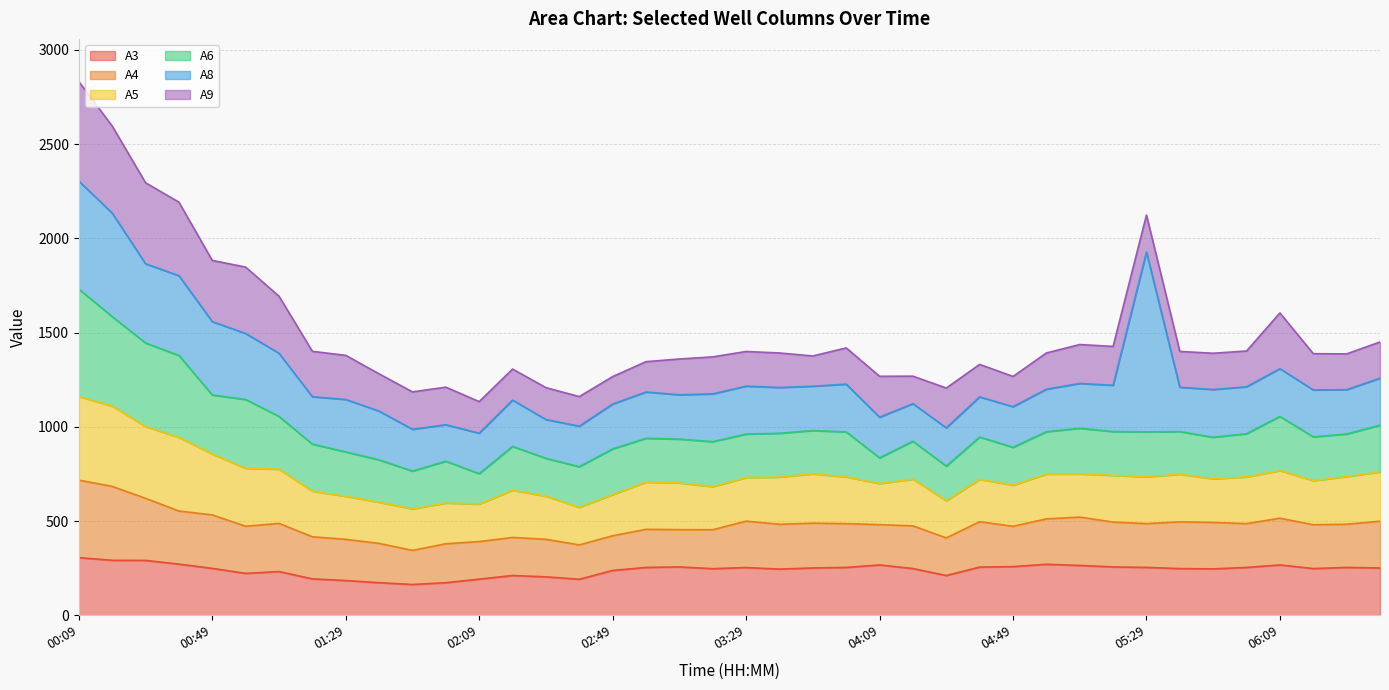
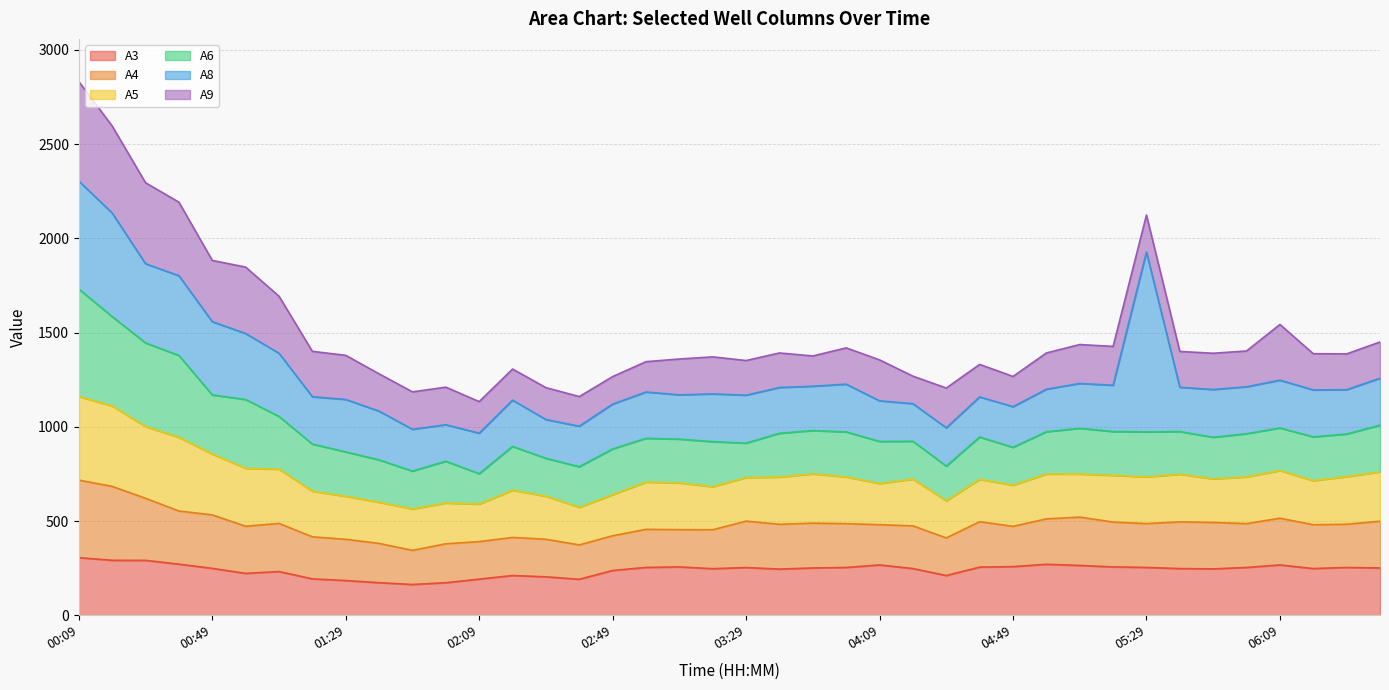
  {
    "A6": {
      "00:09": 570,
      "00:49": 310,
      "01:29": 240,
      "02:09": 160,
      "02:49": 240,
-     "03:29": 230,
-     "04:09": 140,
+     "03:29": 180,
+     "04:09": 220,
      "04:49": 200,
      "05:29": 240,
-     "06:09": 290
+     "06:09": 230
    },
    "A8": {
      "00:09": 570,
      "00:49": 390,
      "01:29": 280,
      "02:09": 210,
      "02:49": 240,
      "03:29": 250,
      "04:09": 220,
      "04:49": 220,
      "05:29": 950,
      "06:09": 250
    },
    "A9": {
      "00:09": 530,
      "00:49": 320,
      "01:29": 230,
      "02:09": 170,
      "02:49": 150,
      "03:29": 180,
      "04:09": 220,
      "04:49": 160,
      "05:29": 200,
      "06:09": 300
    }
  }
